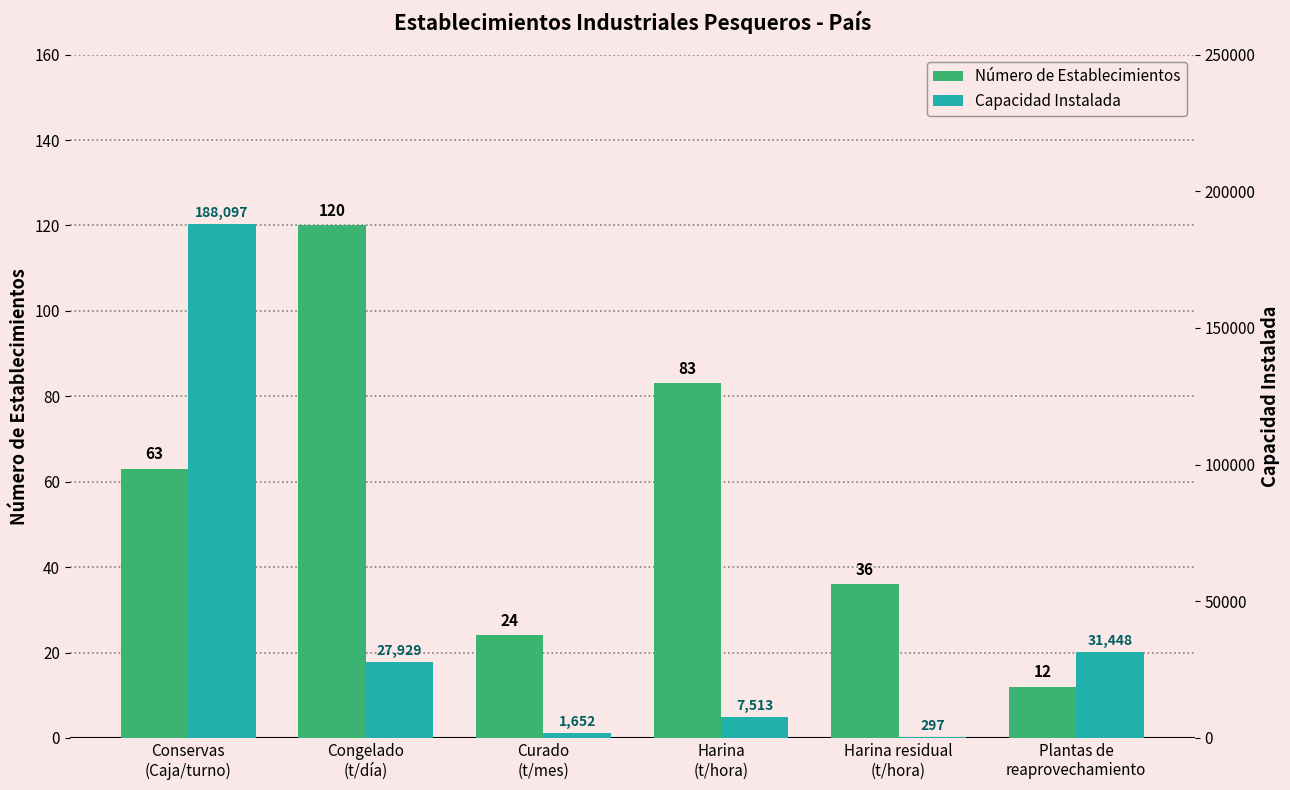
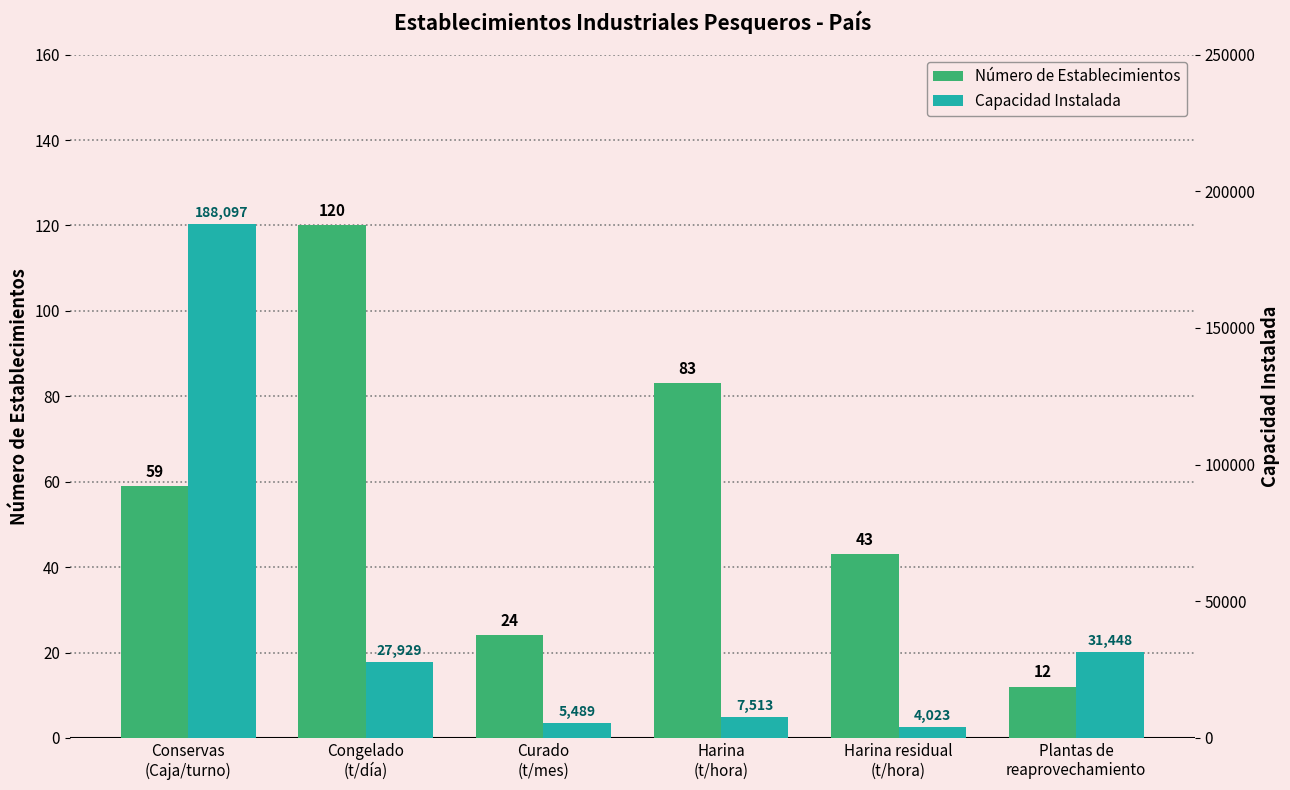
  {
    "Número de Establecimientos": {
-     "Conservas (Caja/turno)": "63",
+     "Conservas (Caja/turno)": "59",
      "Congelado (t/día)": "120",
      "Curado (t/mes)": "24",
      "Harina (t/hora)": "83",
-     "Harina residual (t/hora)": "36",
+     "Harina residual (t/hora)": "43",
      "Plantas de reaprovechamiento": "12"
    },
    "Capacidad Instalada": {
      "Conservas (Caja/turno)": "188,097",
      "Congelado (t/día)": "27,929",
-     "Curado (t/mes)": "1,652",
+     "Curado (t/mes)": "5,489",
      "Harina (t/hora)": "7,513",
-     "Harina residual (t/hora)": "297",
+     "Harina residual (t/hora)": "4,023",
      "Plantas de reaprovechamiento": "31,448"
    }
  }
